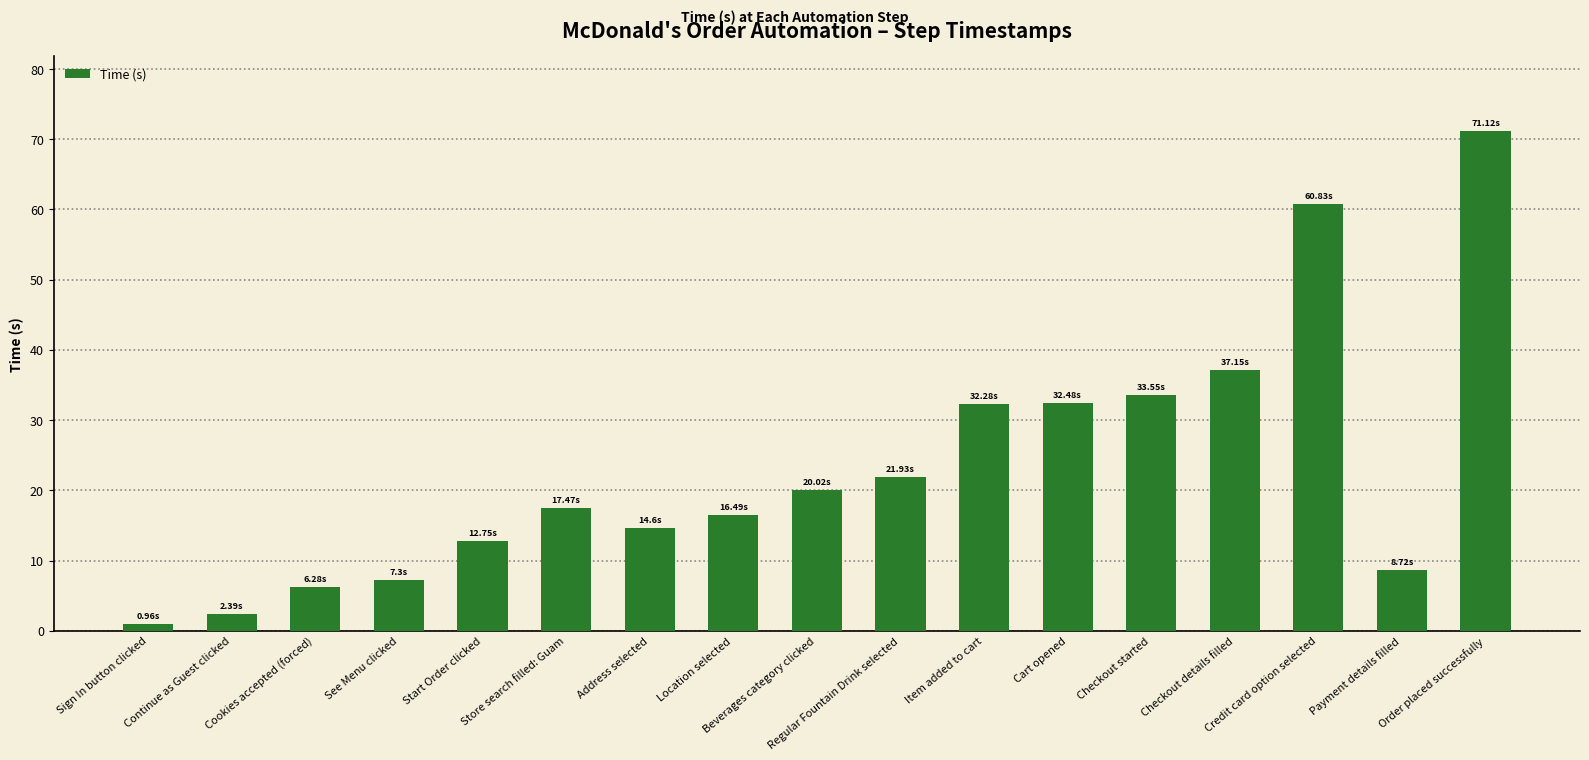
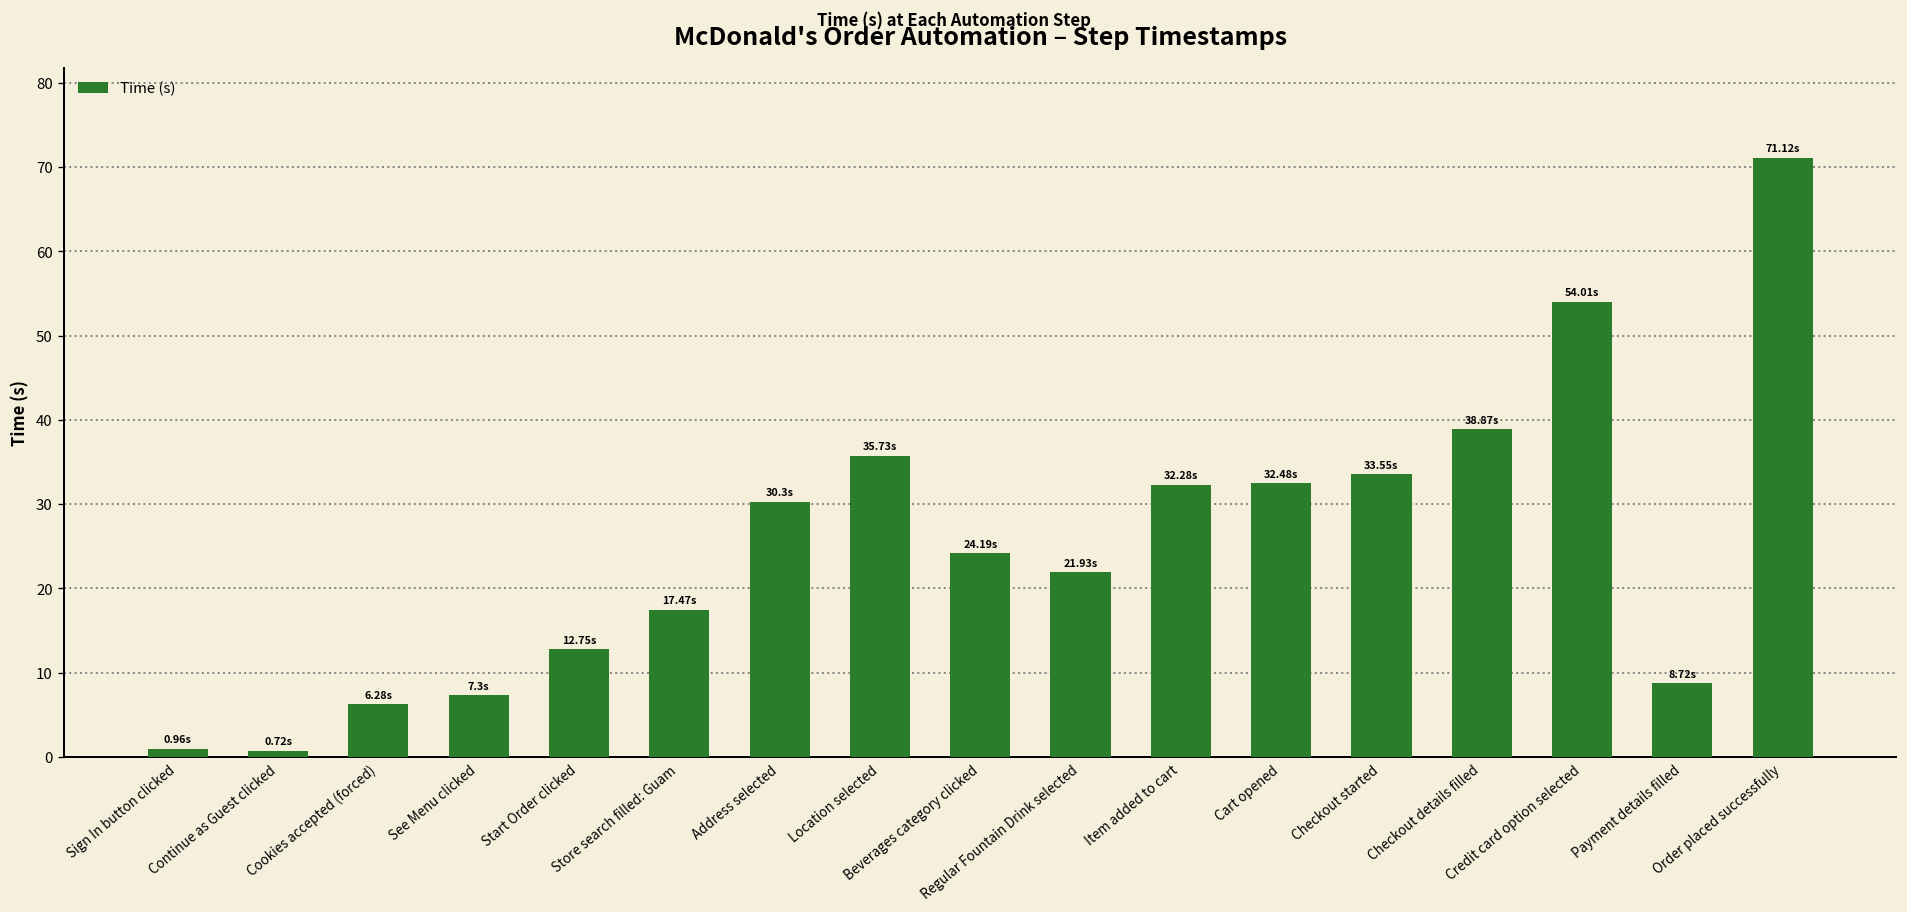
  {
    "Sign In button clicked": "0.96s",
-   "Continue as Guest clicked": "2.39s",
+   "Continue as Guest clicked": "0.72s",
    "Cookies accepted (forced)": "6.28s",
    "See Menu clicked": "7.3s",
    "Start Order clicked": "12.75s",
    "Store search filled: Guam": "17.47s",
-   "Address selected": "14.6s",
-   "Location selected": "16.49s",
-   "Beverages category clicked": "20.02s",
+   "Address selected": "30.3s",
+   "Location selected": "35.73s",
+   "Beverages category clicked": "24.19s",
    "Regular Fountain Drink selected": "21.93s",
    "Item added to cart": "32.28s",
    "Cart opened": "32.48s",
    "Checkout started": "33.55s",
-   "Checkout details filled": "37.15s",
-   "Credit card option selected": "60.83s",
+   "Checkout details filled": "38.87s",
+   "Credit card option selected": "54.01s",
    "Payment details filled": "8.72s",
    "Order placed successfully": "71.12s"
  }
